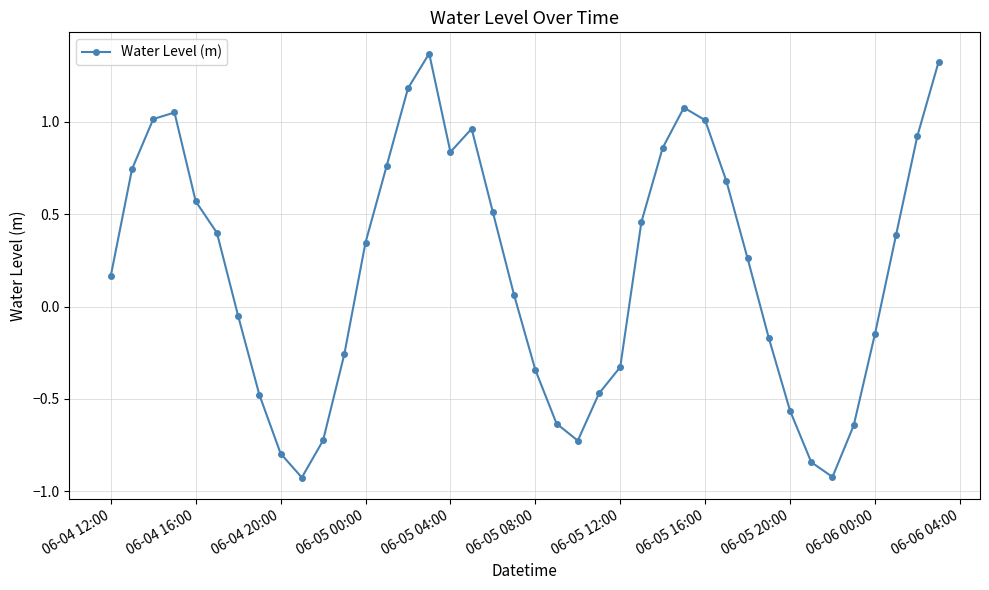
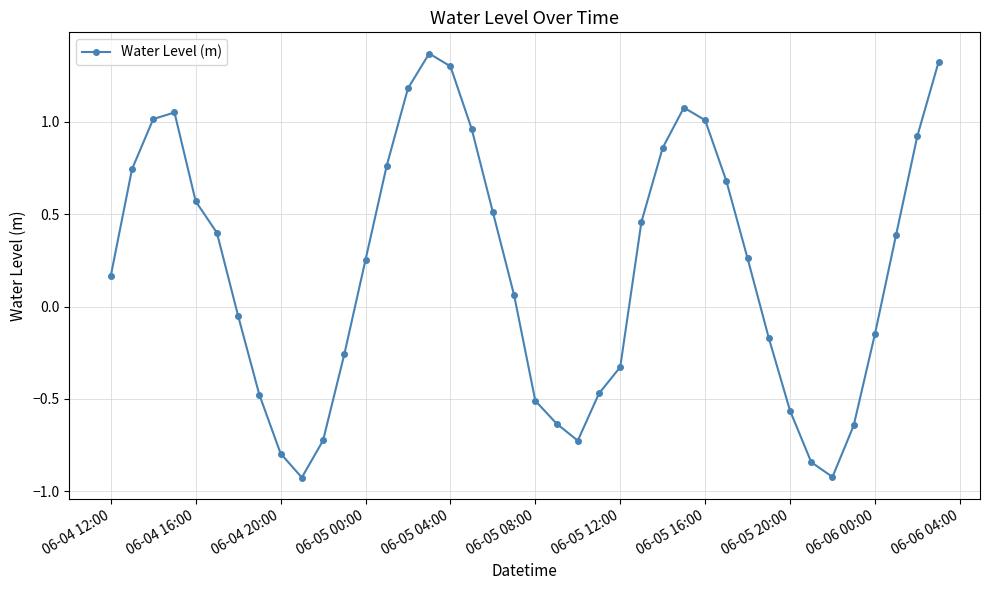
  {
    "06-04 12:00": 0.17,
    "06-04 16:00": 0.57,
    "06-04 20:00": -0.80,
-   "06-05 00:00": 0.35,
-   "06-05 04:00": 0.84,
-   "06-05 08:00": -0.34,
+   "06-05 00:00": 0.25,
+   "06-05 04:00": 1.30,
+   "06-05 08:00": -0.51,
    "06-05 12:00": -0.33,
    "06-05 16:00": 1.01,
    "06-05 20:00": -0.56,
    "06-06 00:00": -0.15
  }
